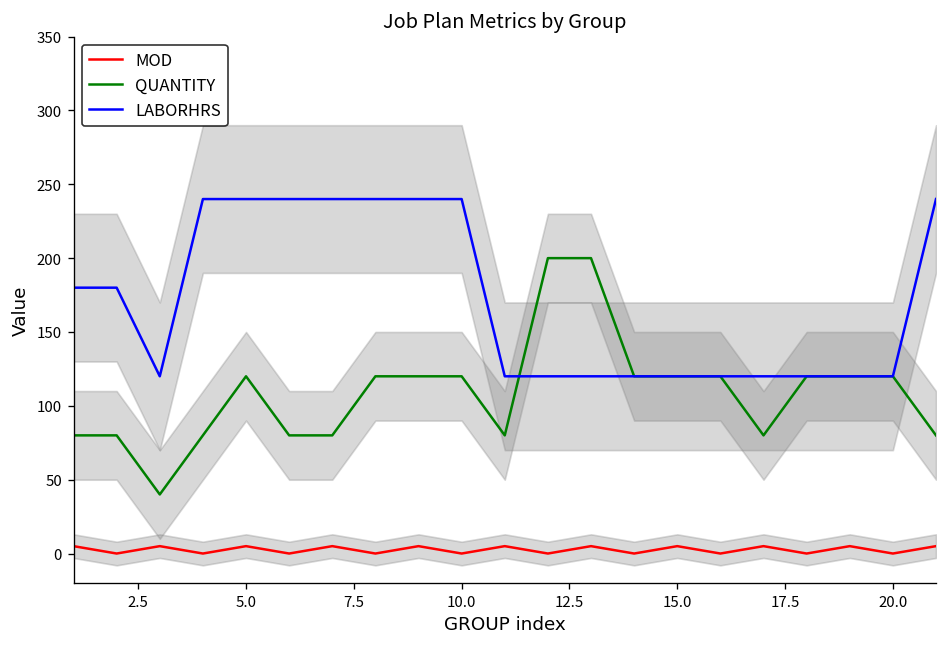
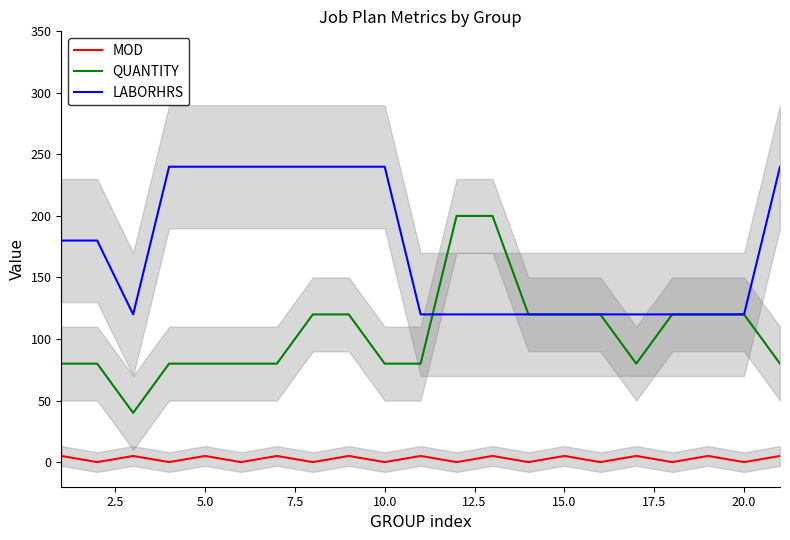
  {
    "MOD": {
      "5.0": 5,
      "10.0": 0,
      "15.0": 5,
      "20.0": 0
    },
    "QUANTITY": {
-     "5.0": 120,
-     "10.0": 120
+     "5.0": 80,
+     "10.0": 80
    },
    "LABORHRS": {
      "5.0": 240,
      "10.0": 240
    }
  }
